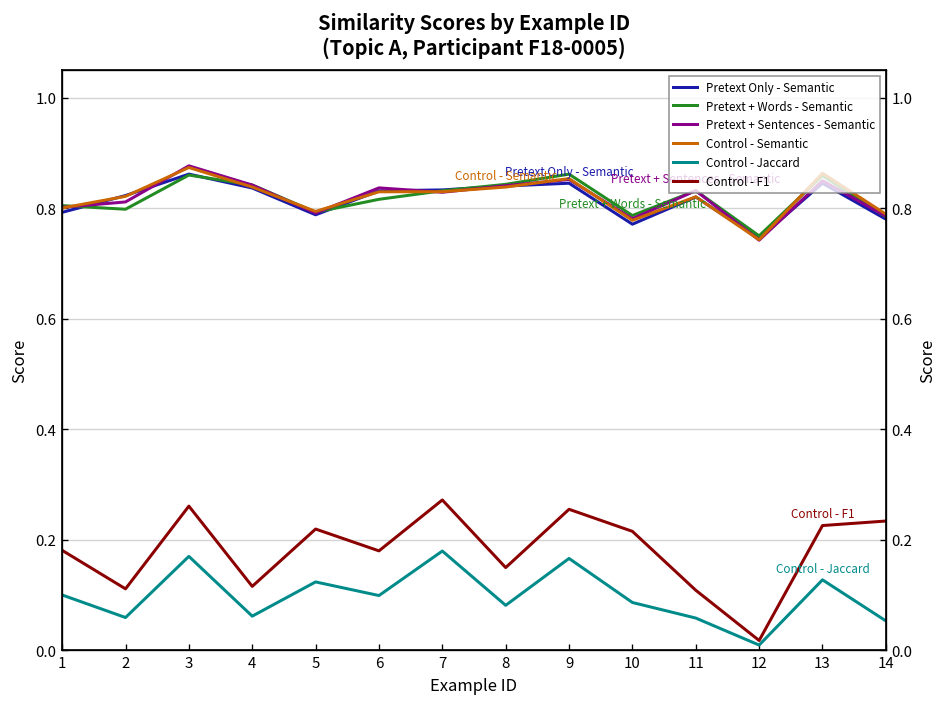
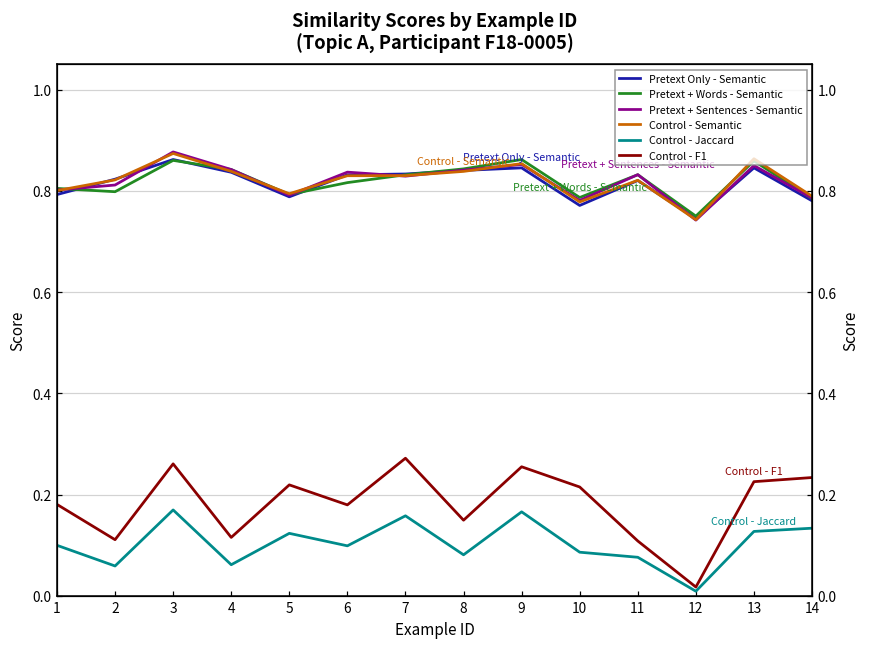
  {
    "Pretext Only - Semantic": {
      "1": 0.79,
      "9": 0.85,
      "10": 0.77
    },
    "Pretext + Words - Semantic": {
      "2": 0.80,
      "6": 0.82,
      "9": 0.86,
      "10": 0.79
    },
    "Pretext + Sentences - Semantic": {
      "2": 0.81
    },
    "Control - Jaccard": {
      "1": 0.10,
      "2": 0.06,
      "3": 0.17,
      "4": 0.06,
      "5": 0.12,
      "6": 0.10,
-     "7": 0.18,
+     "7": 0.16,
      "8": 0.08,
      "9": 0.17,
      "10": 0.09,
-     "11": 0.06,
+     "11": 0.08,
      "12": 0.01,
      "13": 0.13,
-     "14": 0.05
+     "14": 0.13
    },
    "Control - F1": {
      "1": 0.18,
      "2": 0.11,
      "3": 0.26,
      "4": 0.12,
      "5": 0.22,
      "6": 0.18,
      "7": 0.27,
      "8": 0.15,
      "9": 0.25,
      "10": 0.22,
      "11": 0.11,
      "12": 0.02,
      "13": 0.23,
      "14": 0.23
    }
  }
